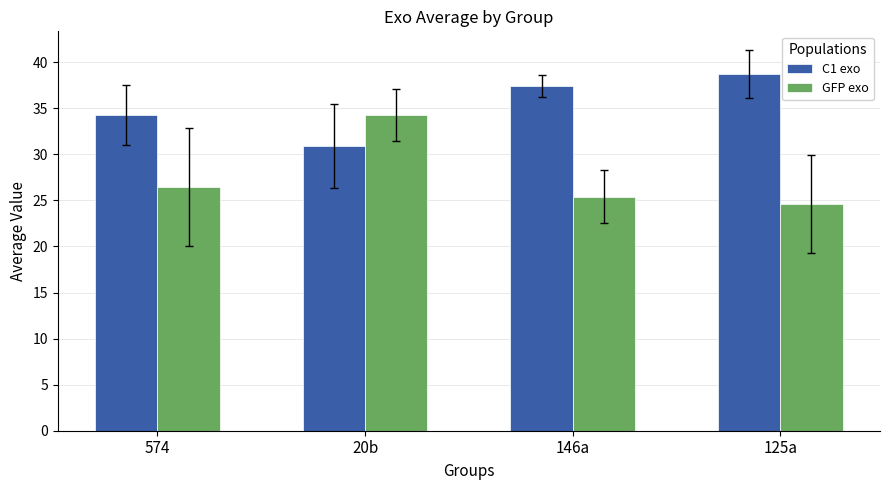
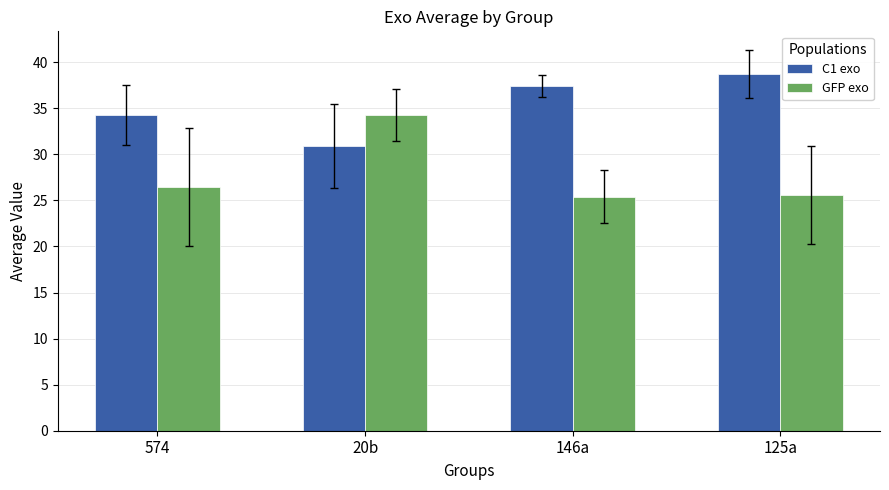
  {
    "GFP exo": {
      "574": 26,
      "20b": 34,
      "146a": 25,
-     "125a": 25
+     "125a": 26
    }
  }
